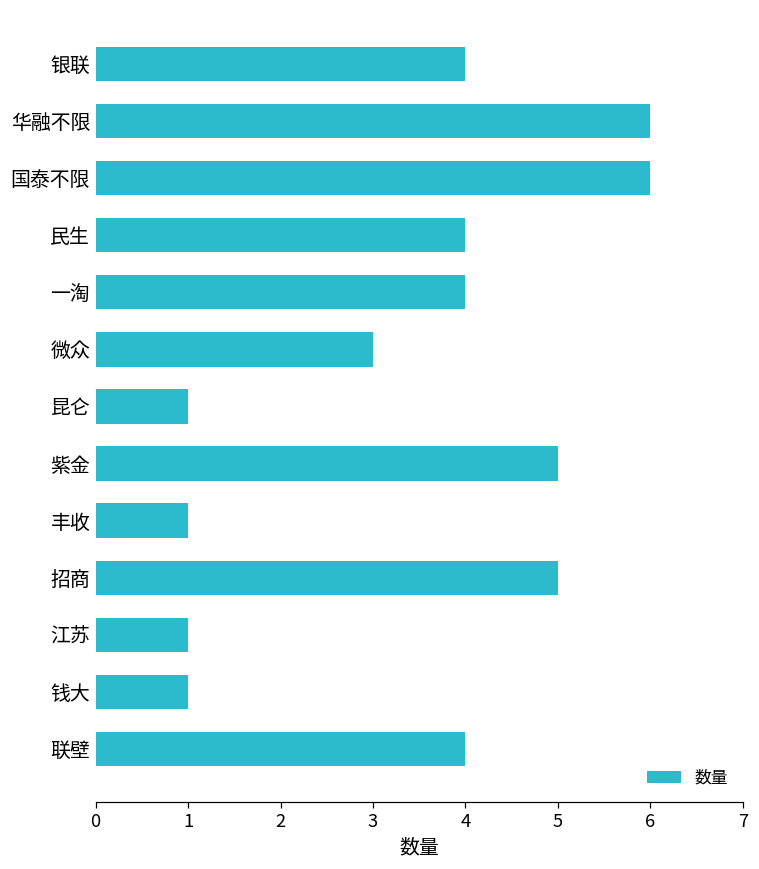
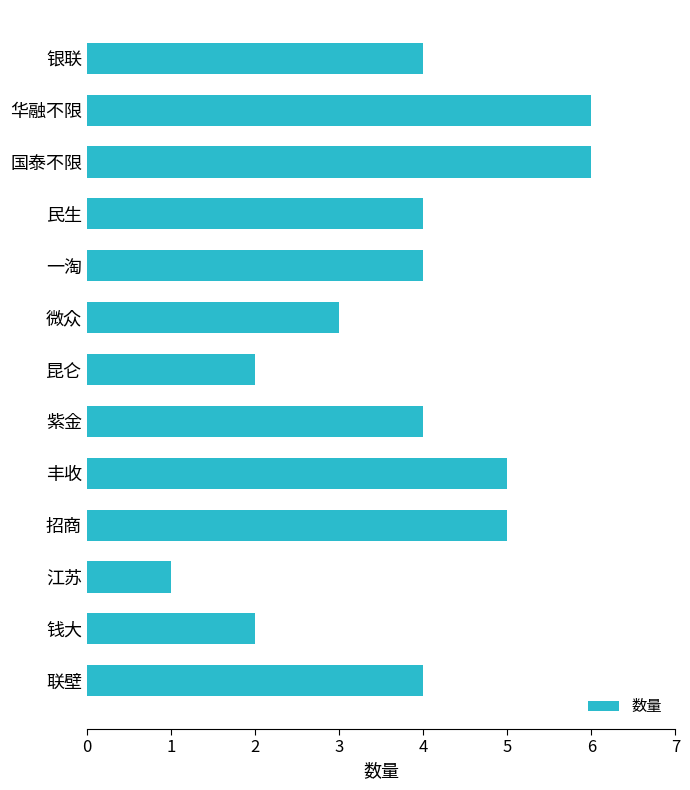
  {
    "银联": 4,
    "华融不限": 6,
    "国泰不限": 6,
    "民生": 4,
    "一淘": 4,
    "微众": 3,
-   "昆仑": 1,
-   "紫金": 5,
-   "丰收": 1,
+   "昆仑": 2,
+   "紫金": 4,
+   "丰收": 5,
    "招商": 5,
    "江苏": 1,
-   "钱大": 1,
+   "钱大": 2,
    "联壁": 4
  }
